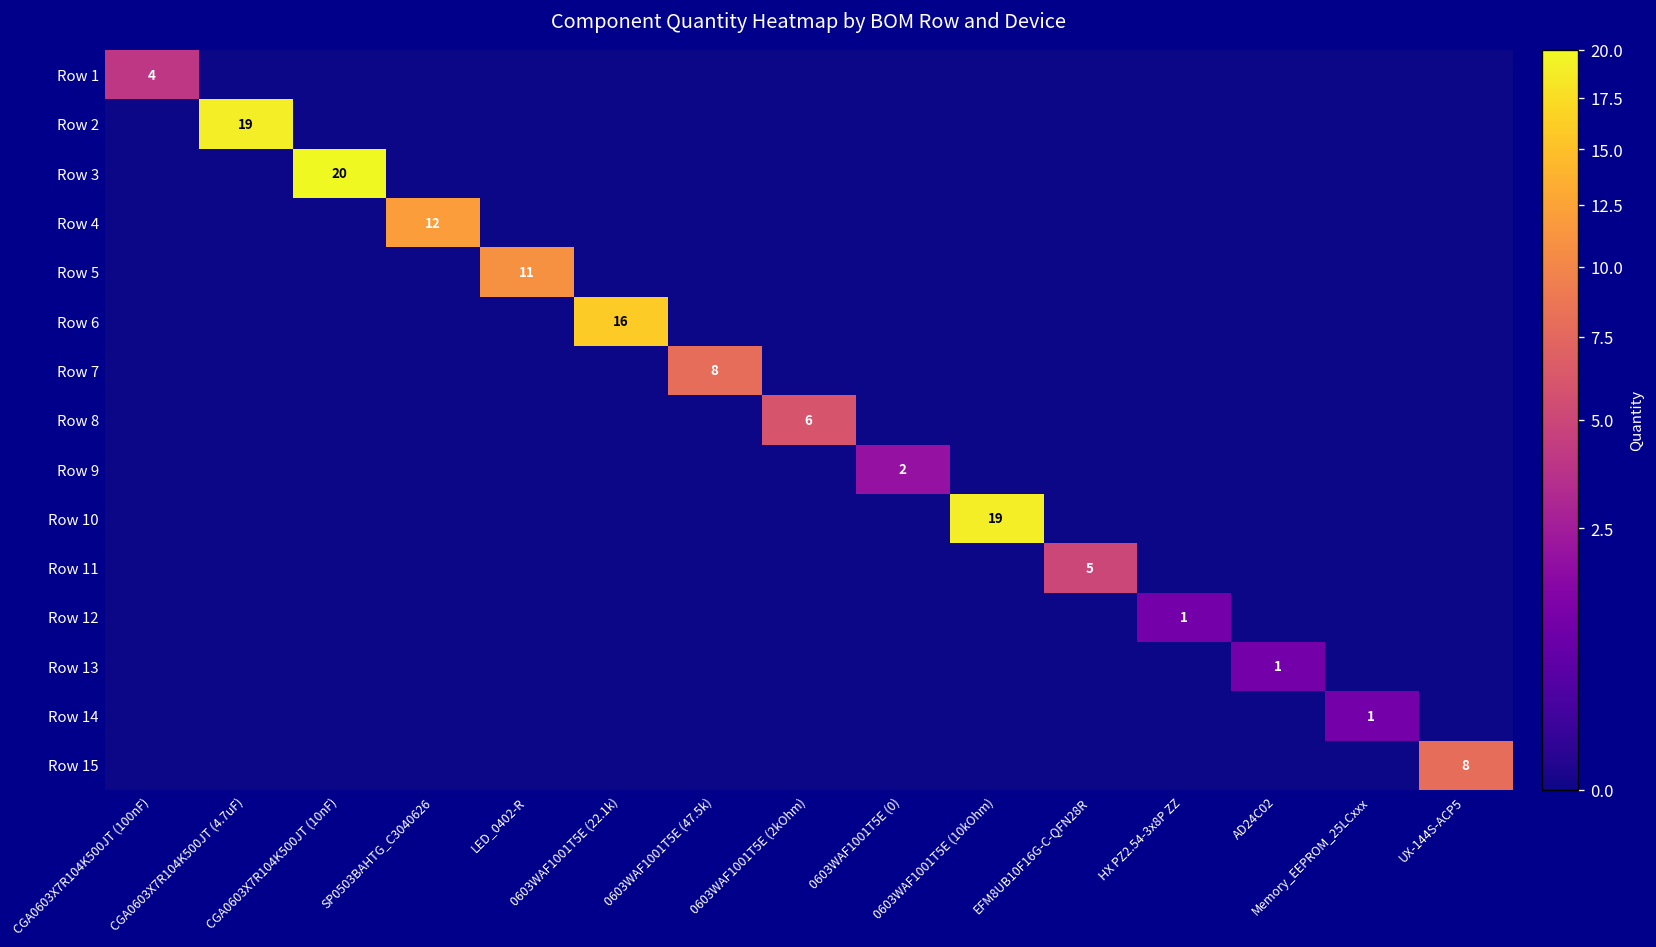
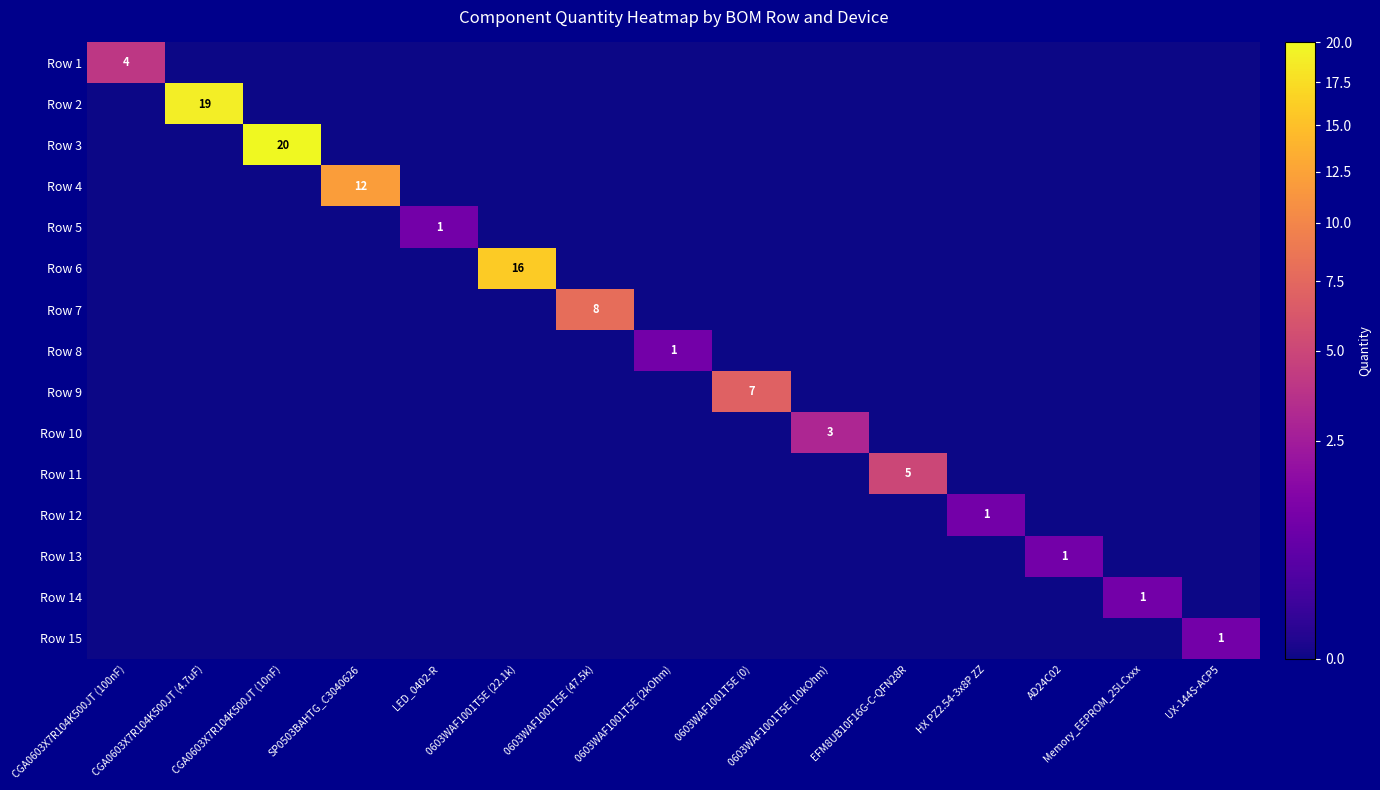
  {
    "Row 1": {
      "CGA0603X7R104K500JT (100nF)": 4
    },
    "Row 2": {
      "CGA0603X7R104K500JT (4.7uF)": 19
    },
    "Row 3": {
      "CGA0603X7R104K500JT (10nF)": 20
    },
    "Row 4": {
      "SP0503BAHTG_C3040626": 12
    },
    "Row 5": {
-     "LED_0402-R": 11
+     "LED_0402-R": 1
    },
    "Row 6": {
      "0603WAF1001T5E (22.1k)": 16
    },
    "Row 7": {
      "0603WAF1001T5E (47.5k)": 8
    },
    "Row 8": {
-     "0603WAF1001T5E (2kOhm)": 6
+     "0603WAF1001T5E (2kOhm)": 1
    },
    "Row 9": {
-     "0603WAF1001T5E (0)": 2
+     "0603WAF1001T5E (0)": 7
    },
    "Row 10": {
-     "0603WAF1001T5E (10kOhm)": 19
+     "0603WAF1001T5E (10kOhm)": 3
    },
    "Row 11": {
      "EFM8UB10F16G-C-QFN28R": 5
    },
    "Row 12": {
      "HX PZ2.54-3x8P ZZ": 1
    },
    "Row 13": {
      "AD24C02": 1
    },
    "Row 14": {
      "Memory_EEPROM_25LCxxx": 1
    },
    "Row 15": {
-     "UX-144S-ACP5": 8
+     "UX-144S-ACP5": 1
    }
  }
